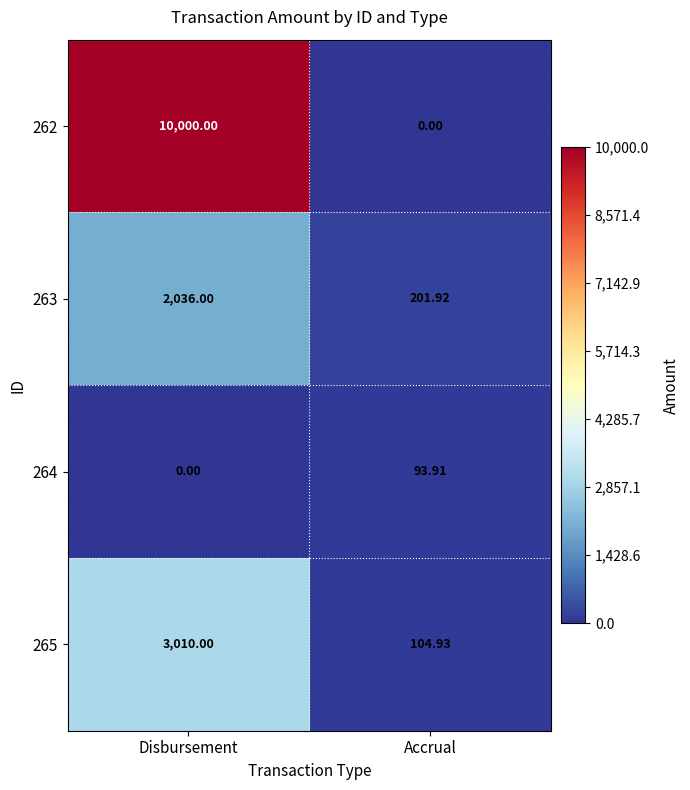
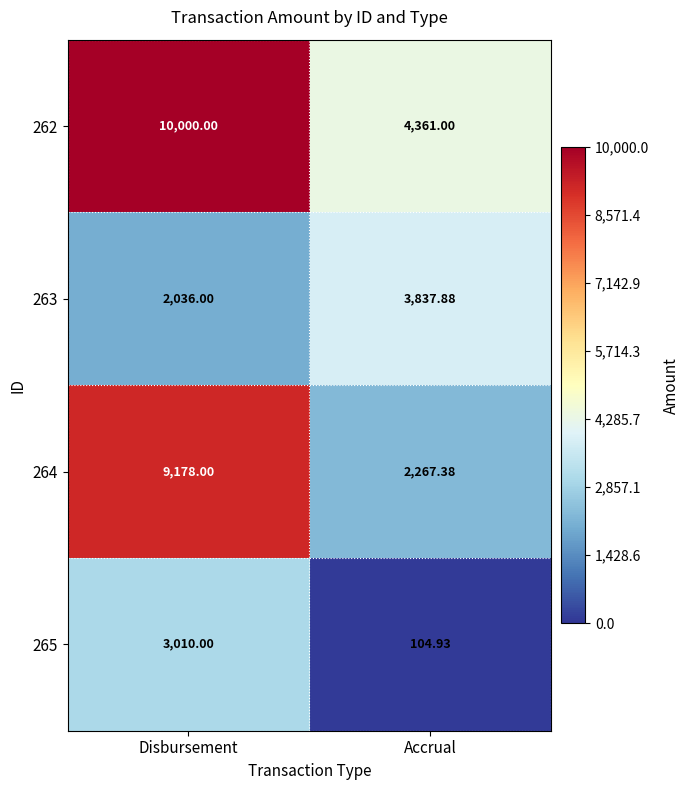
  {
    "262": {
      "Disbursement": "10,000.00",
-     "Accrual": "0.00"
+     "Accrual": "4,361.00"
    },
    "263": {
      "Disbursement": "2,036.00",
-     "Accrual": "201.92"
+     "Accrual": "3,837.88"
    },
    "264": {
-     "Disbursement": "0.00",
-     "Accrual": "93.91"
+     "Disbursement": "9,178.00",
+     "Accrual": "2,267.38"
    },
    "265": {
      "Disbursement": "3,010.00",
      "Accrual": "104.93"
    }
  }
